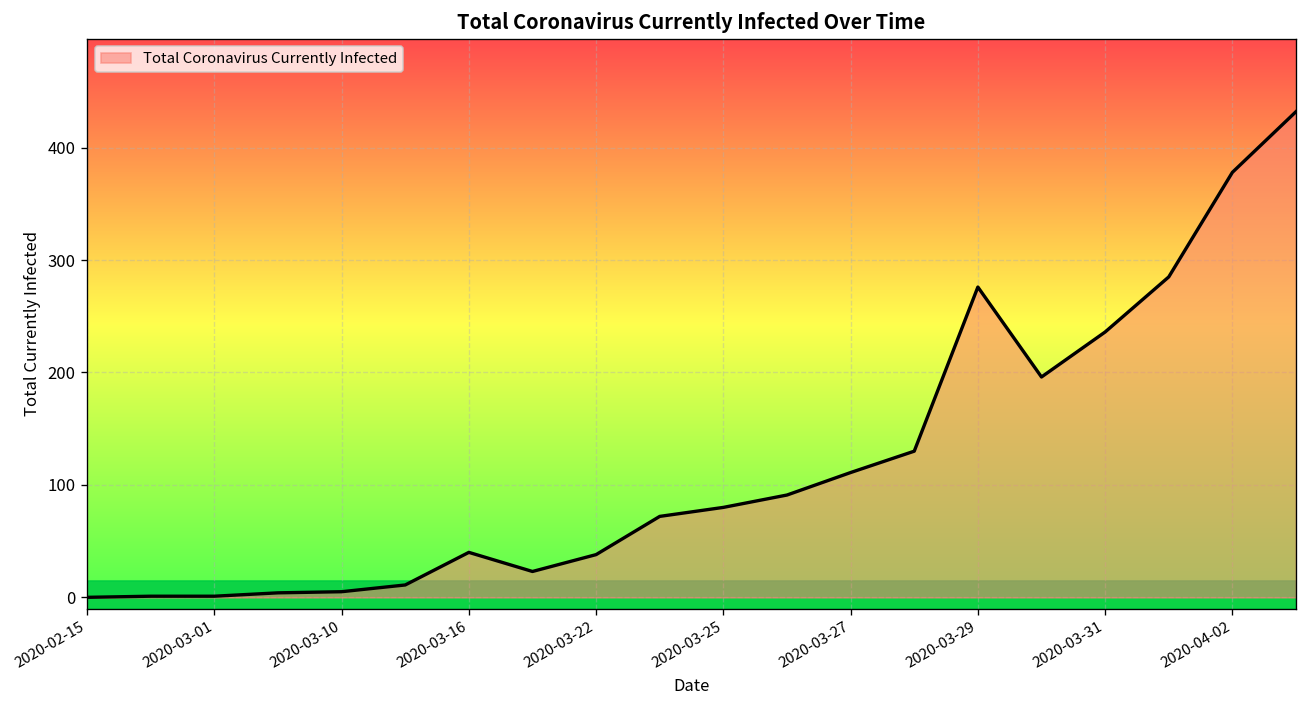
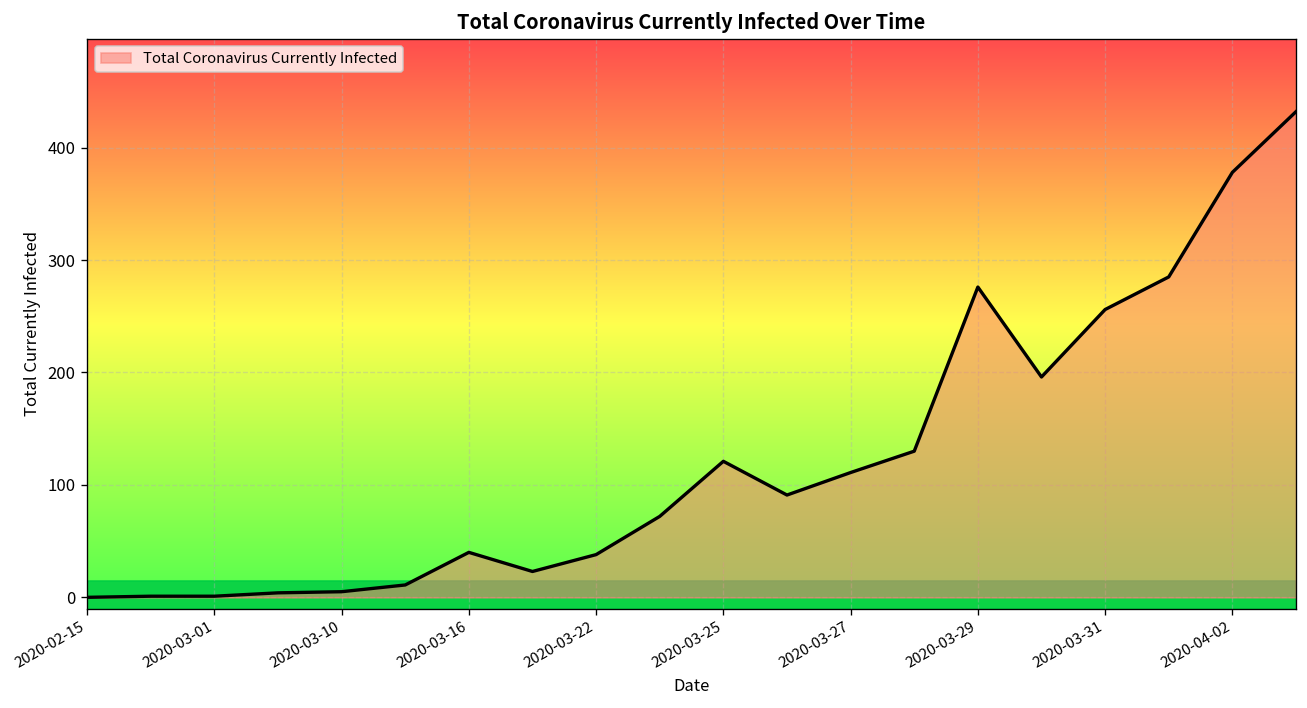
  {
    "2020-03-16": 40,
    "2020-03-22": 40,
-   "2020-03-25": 80,
+   "2020-03-25": 120,
    "2020-03-27": 110,
    "2020-03-29": 280,
-   "2020-03-31": 240,
+   "2020-03-31": 260,
    "2020-04-02": 380
  }
